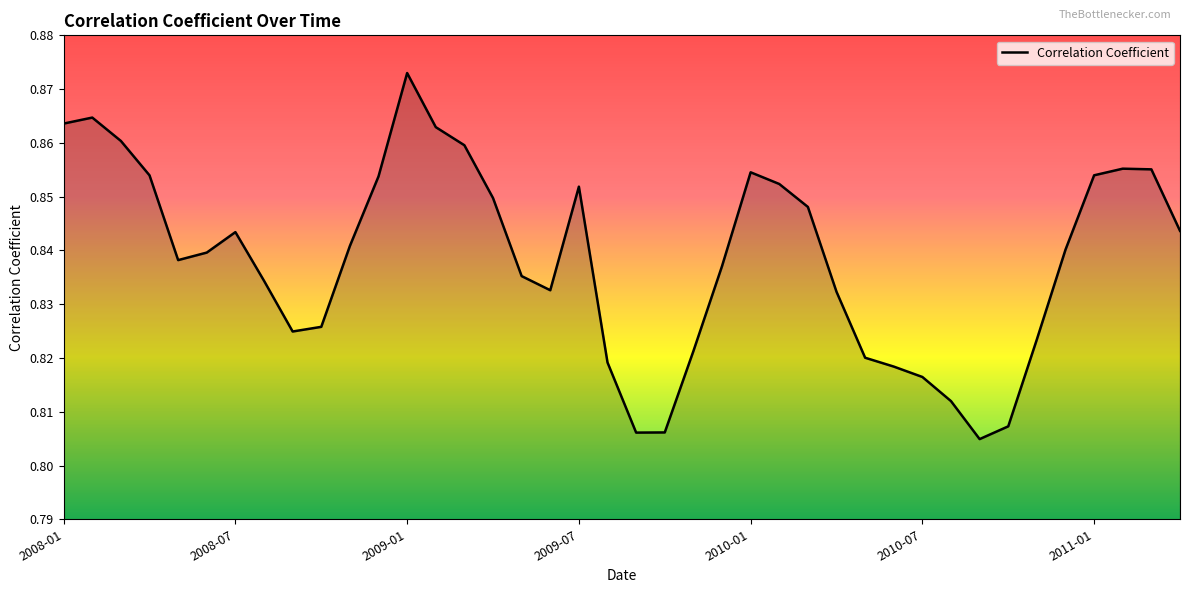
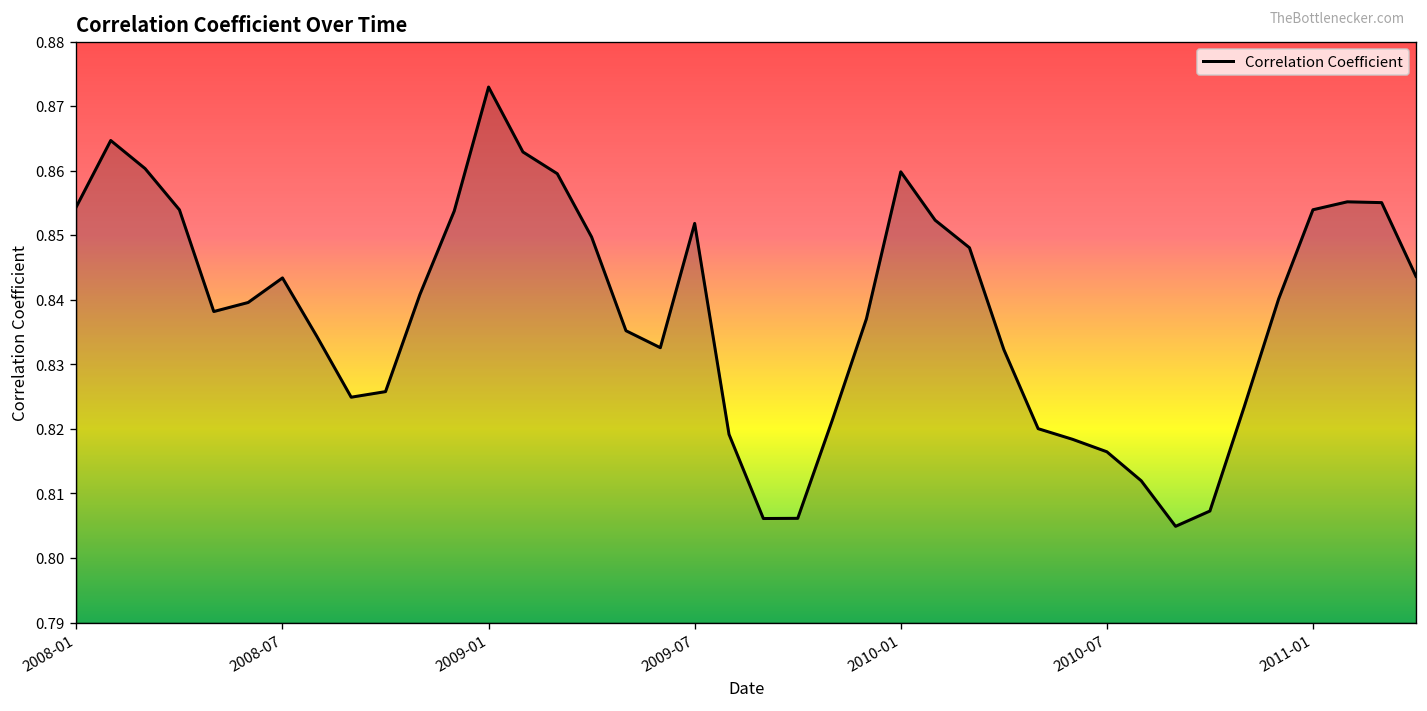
  {
-   "2008-01": 0.864,
+   "2008-01": 0.854,
    "2008-07": 0.843,
    "2009-01": 0.873,
    "2009-07": 0.852,
-   "2010-01": 0.855,
+   "2010-01": 0.860,
    "2010-07": 0.816,
    "2011-01": 0.854
  }
